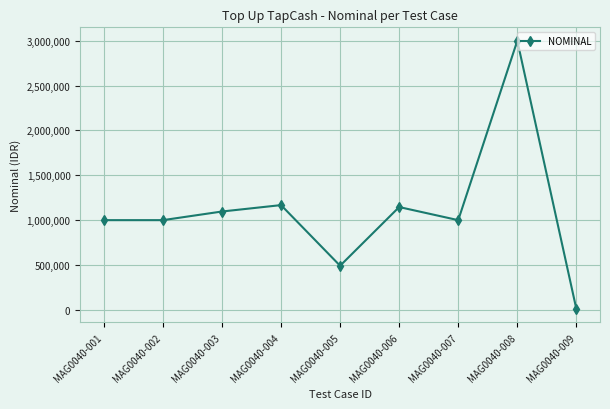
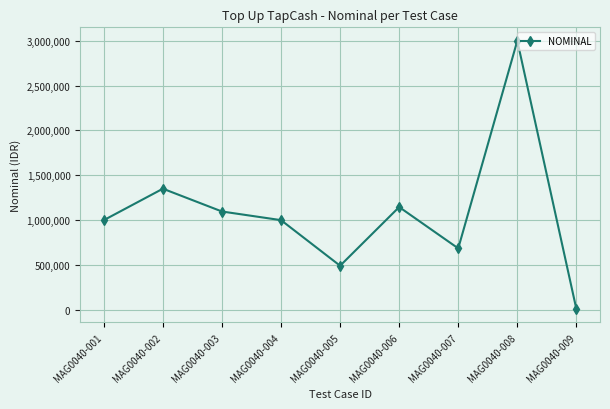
  {
    "MAG0040-001": "1,000,000",
-   "MAG0040-002": "1,000,000",
+   "MAG0040-002": "1,400,000",
    "MAG0040-003": "1,100,000",
-   "MAG0040-004": "1,200,000",
+   "MAG0040-004": "1,000,000",
    "MAG0040-005": "500,000",
    "MAG0040-006": "1,100,000",
-   "MAG0040-007": "1,000,000",
+   "MAG0040-007": "700,000",
    "MAG0040-009": "0"
  }
